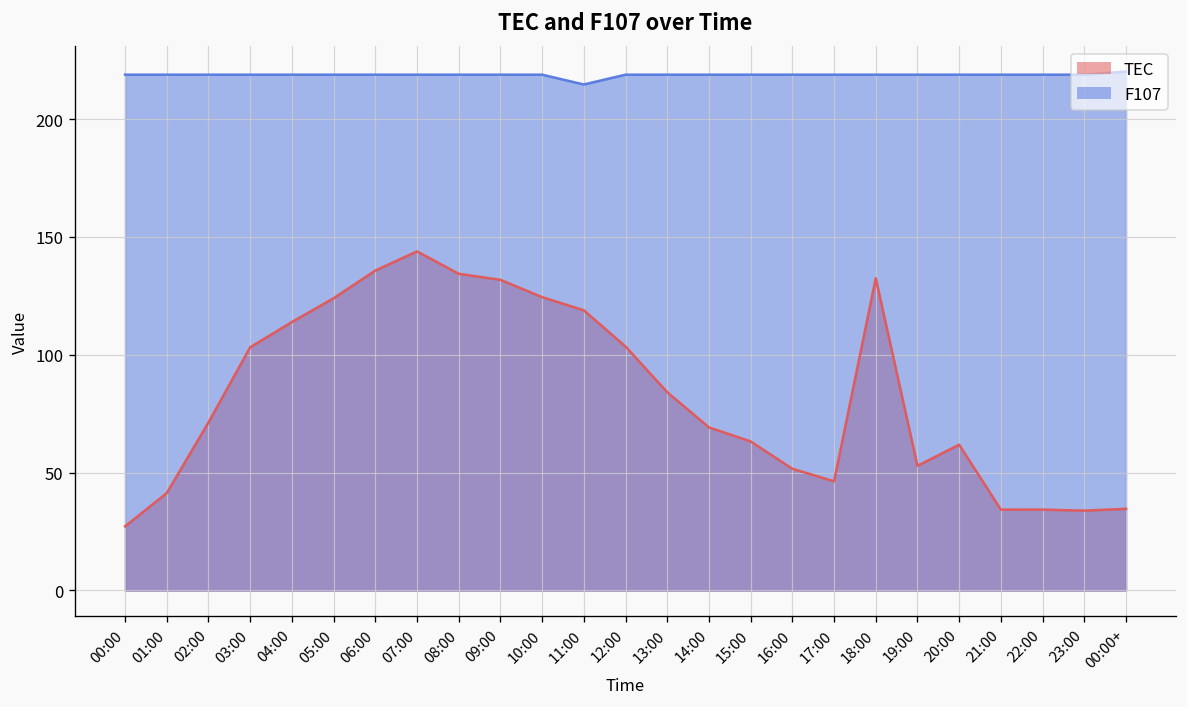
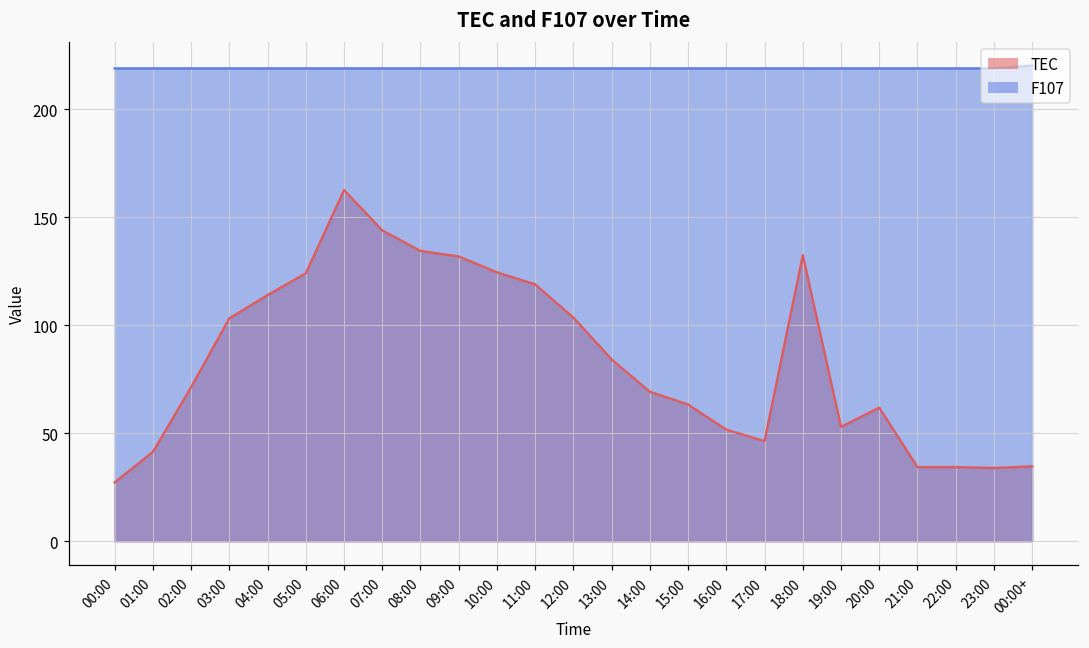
  {
    "TEC": {
      "00:00": 27,
      "01:00": 41,
      "02:00": 71,
      "03:00": 103,
      "04:00": 114,
      "05:00": 124,
-     "06:00": 136,
+     "06:00": 163,
      "07:00": 144,
      "08:00": 134,
      "09:00": 132,
      "10:00": 124,
      "11:00": 119,
      "12:00": 104,
      "13:00": 84,
      "14:00": 69,
      "15:00": 63,
      "16:00": 52,
      "17:00": 46,
      "18:00": 132,
      "19:00": 53,
      "20:00": 62,
      "21:00": 34,
      "22:00": 34,
      "23:00": 34,
      "00:00+": 35
    },
    "F107": {
      "00:00": 219,
      "01:00": 219,
      "02:00": 219,
      "03:00": 219,
      "04:00": 219,
      "05:00": 219,
      "06:00": 219,
      "07:00": 219,
      "08:00": 219,
      "09:00": 219,
      "10:00": 219,
-     "11:00": 215,
+     "11:00": 219,
      "12:00": 219,
      "13:00": 219,
      "14:00": 219,
      "15:00": 219,
      "16:00": 219,
      "17:00": 219,
      "18:00": 219,
      "19:00": 219,
      "20:00": 219,
      "21:00": 219,
      "22:00": 219
    }
  }
